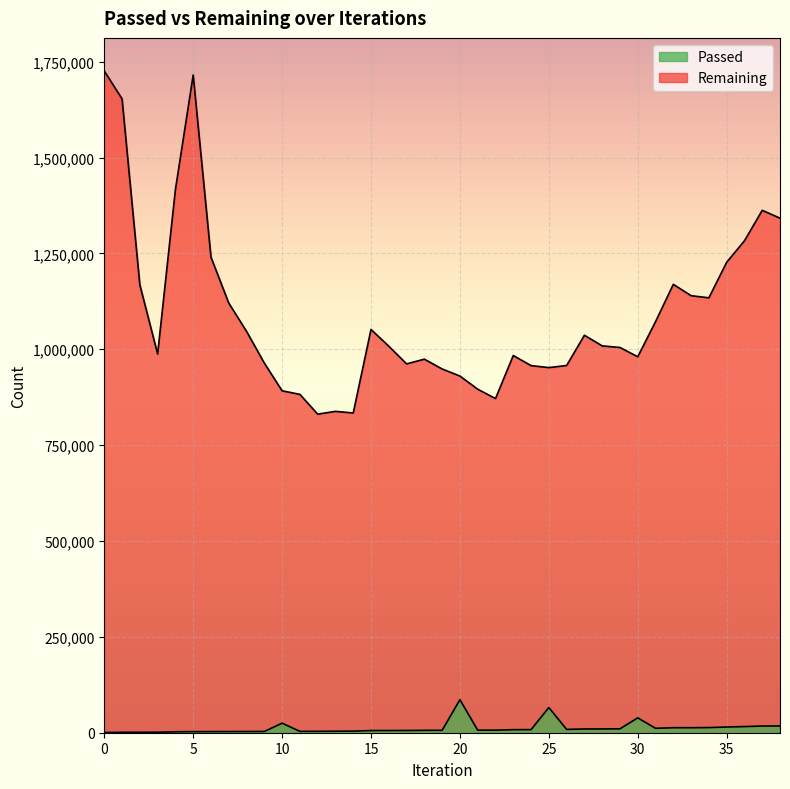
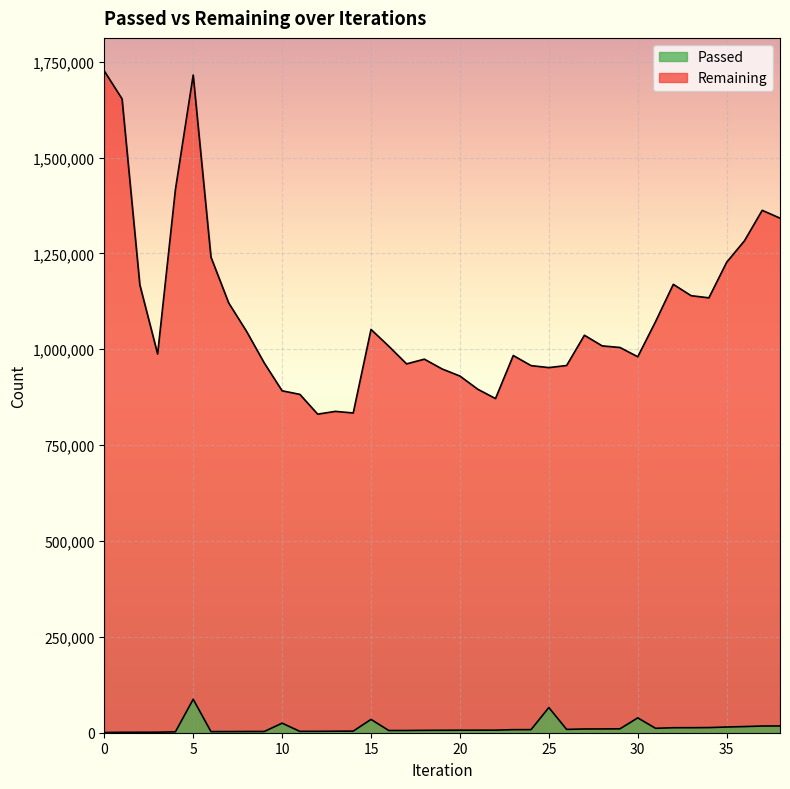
  {
    "Passed": {
      "0": "0",
-     "5": "0",
+     "5": "90,000",
      "10": "20,000",
-     "15": "10,000",
-     "20": "90,000",
+     "15": "30,000",
+     "20": "10,000",
      "25": "70,000",
      "30": "40,000",
      "35": "10,000"
    },
    "Remaining": {
      "0": "1,730,000",
      "5": "1,720,000",
      "10": "890,000",
      "15": "1,050,000",
      "20": "930,000",
      "25": "950,000",
      "30": "980,000",
      "35": "1,230,000"
    }
  }
